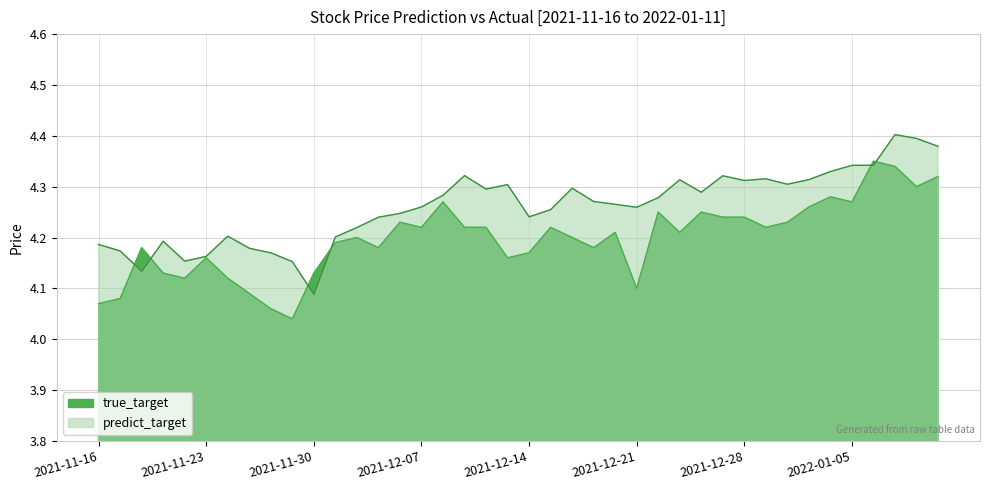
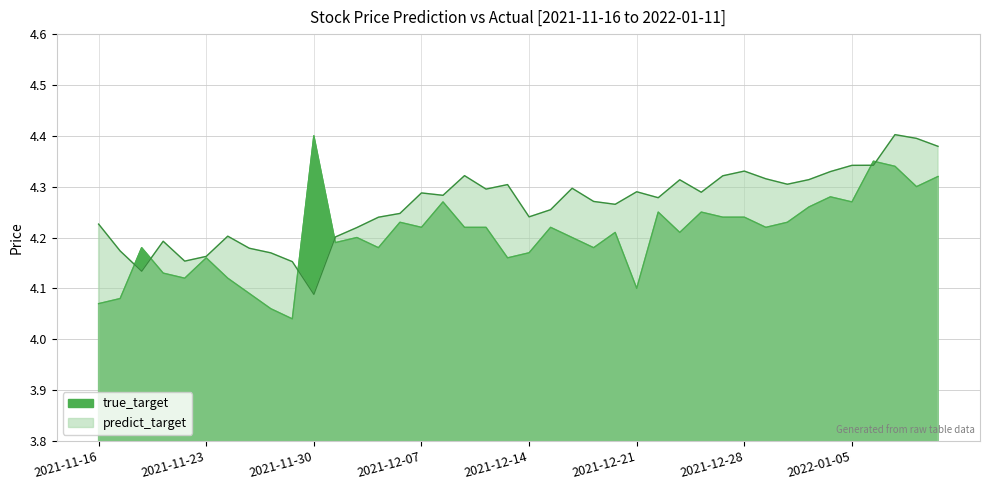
  {
    "true_target": {
      "2021-11-16": 4.07,
-     "2021-11-30": 4.13,
+     "2021-11-30": 4.40,
      "2021-12-07": 4.22,
      "2021-12-14": 4.17,
      "2021-12-21": 4.10,
      "2021-12-28": 4.24,
      "2022-01-05": 4.27
    },
    "predict_target": {
-     "2021-11-16": 4.19,
+     "2021-11-16": 4.23,
      "2021-11-30": 4.09,
-     "2021-12-07": 4.26,
+     "2021-12-07": 4.29,
      "2021-12-14": 4.24,
-     "2021-12-21": 4.26,
-     "2021-12-28": 4.31,
+     "2021-12-21": 4.29,
+     "2021-12-28": 4.33,
      "2022-01-05": 4.34
    }
  }
